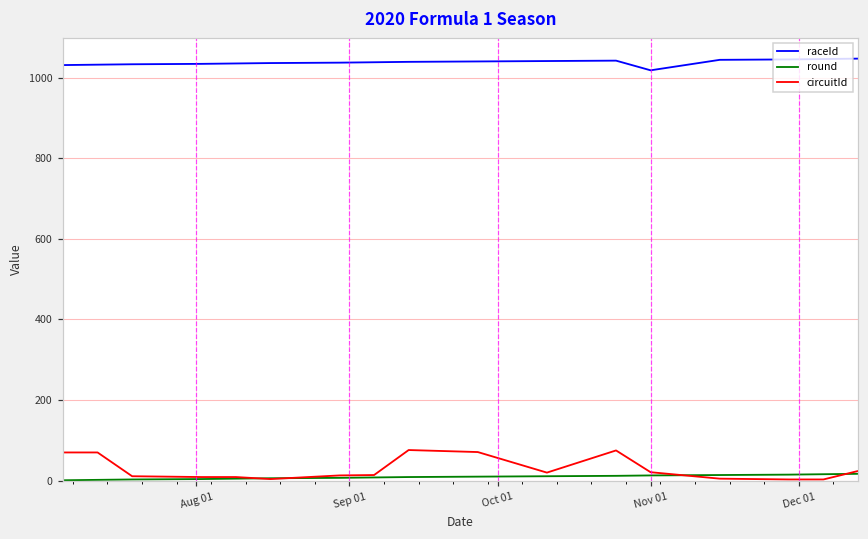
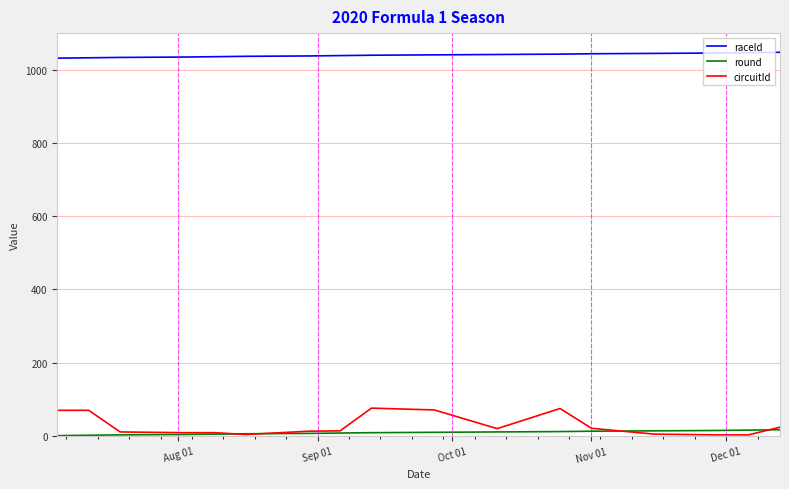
  {
    "raceId": {
-     "Nov 01": 1020
+     "Nov 01": 1040
    },
    "round": {
      "Nov 01": 10
    },
    "circuitId": {
      "Nov 01": 20
    }
  }
